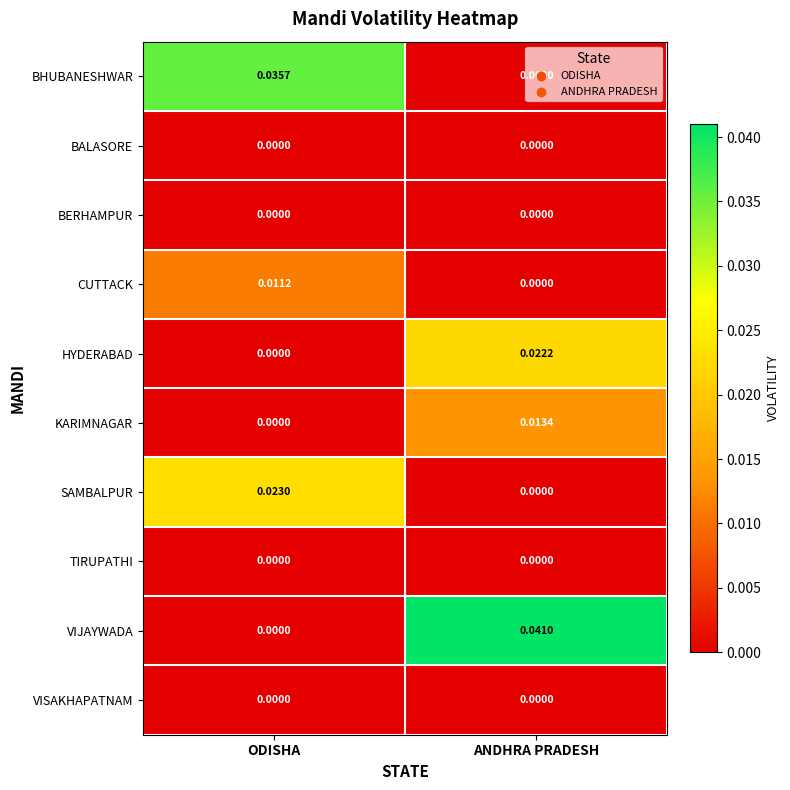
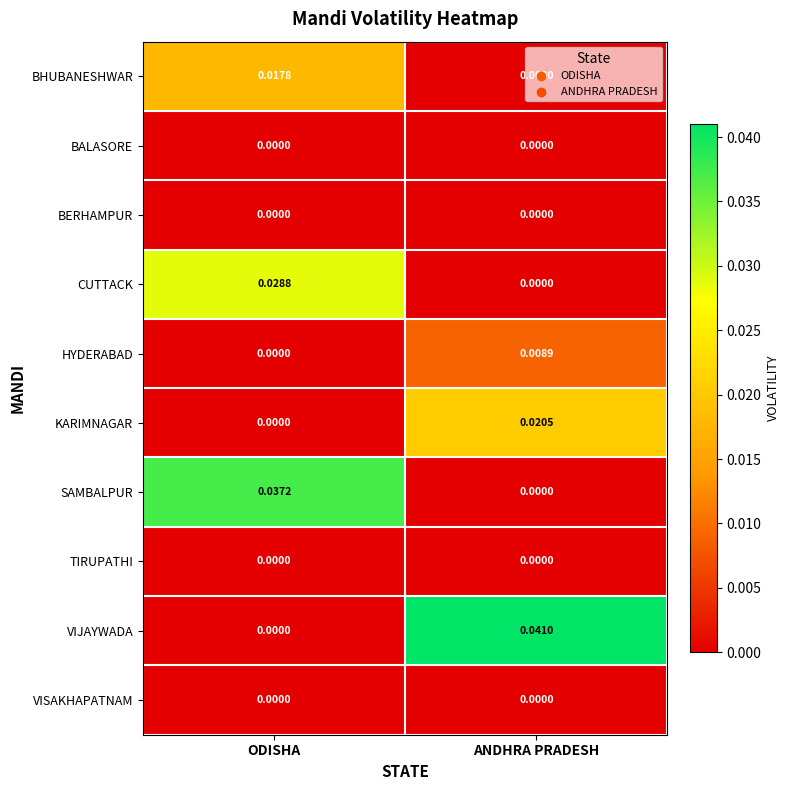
  {
    "BHUBANESHWAR": {
-     "ODISHA": 0.0357
+     "ODISHA": 0.0178
    },
    "BALASORE": {
      "ODISHA": 0.0000,
      "ANDHRA PRADESH": 0.0000
    },
    "BERHAMPUR": {
      "ODISHA": 0.0000,
      "ANDHRA PRADESH": 0.0000
    },
    "CUTTACK": {
-     "ODISHA": 0.0112,
+     "ODISHA": 0.0288,
      "ANDHRA PRADESH": 0.0000
    },
    "HYDERABAD": {
      "ODISHA": 0.0000,
-     "ANDHRA PRADESH": 0.0222
+     "ANDHRA PRADESH": 0.0089
    },
    "KARIMNAGAR": {
      "ODISHA": 0.0000,
-     "ANDHRA PRADESH": 0.0134
+     "ANDHRA PRADESH": 0.0205
    },
    "SAMBALPUR": {
-     "ODISHA": 0.0230,
+     "ODISHA": 0.0372,
      "ANDHRA PRADESH": 0.0000
    },
    "TIRUPATHI": {
      "ODISHA": 0.0000,
      "ANDHRA PRADESH": 0.0000
    },
    "VIJAYWADA": {
      "ODISHA": 0.0000,
      "ANDHRA PRADESH": 0.0410
    },
    "VISAKHAPATNAM": {
      "ODISHA": 0.0000,
      "ANDHRA PRADESH": 0.0000
    }
  }
